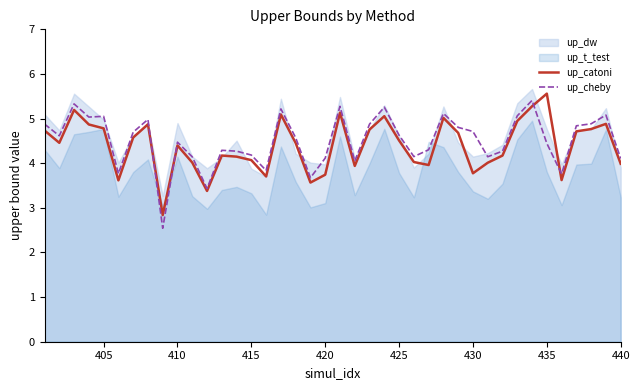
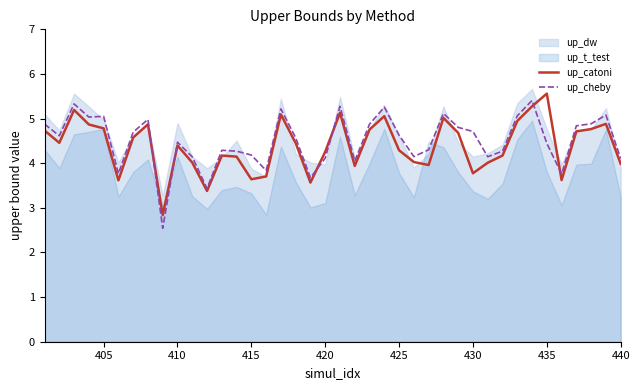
  {
    "up_catoni": {
      "410": 4.4,
-     "415": 4.1,
-     "420": 3.7,
-     "425": 4.5,
+     "415": 3.6,
+     "420": 4.3,
+     "425": 4.3,
      "430": 3.8,
      "435": 5.6,
      "440": 4.0
    },
    "up_cheby": {
      "405": 5.1,
      "410": 4.5,
      "415": 4.2,
      "420": 4.1,
      "430": 4.7,
      "435": 4.4,
      "440": 4.1
    }
  }
